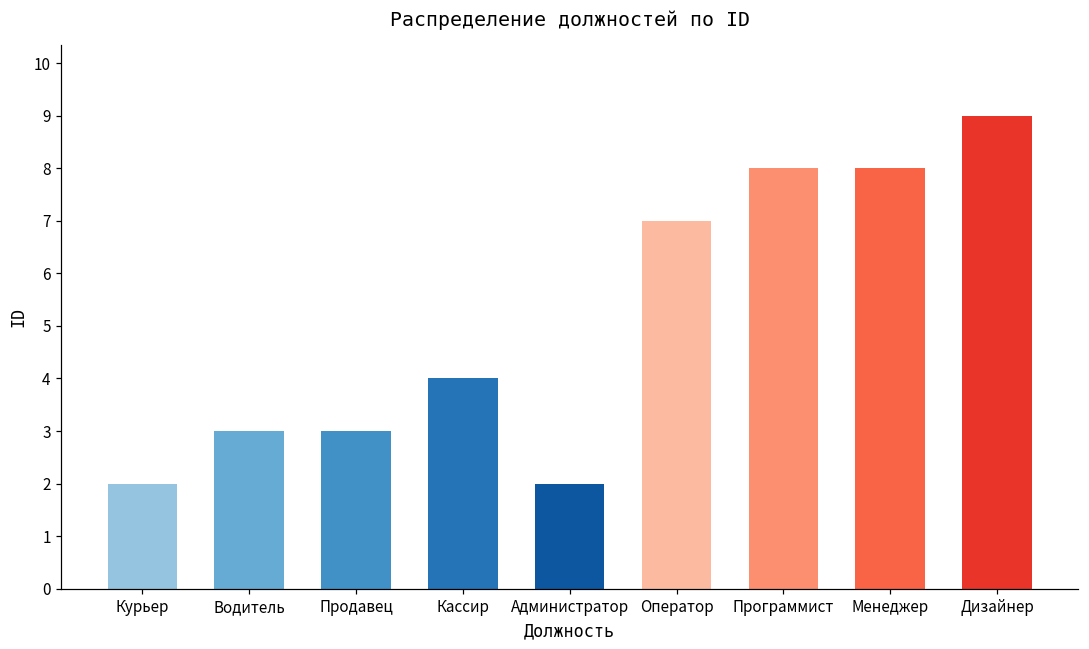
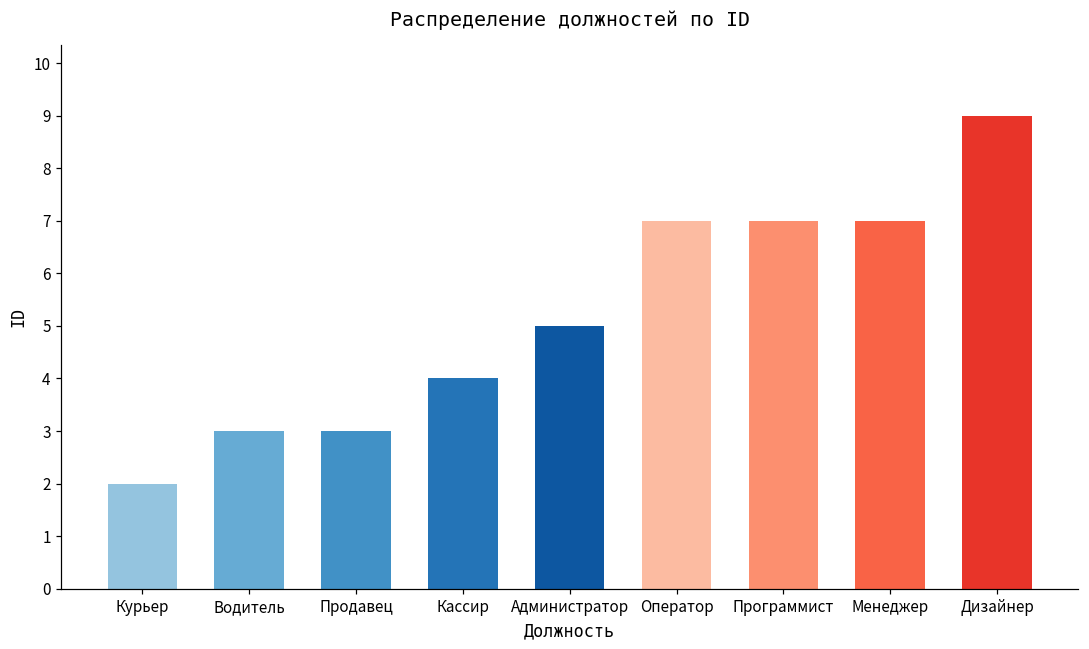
  {
    "Курьер": 2,
    "Водитель": 3,
    "Продавец": 3,
    "Кассир": 4,
-   "Администратор": 2,
+   "Администратор": 5,
    "Оператор": 7,
-   "Программист": 8,
-   "Менеджер": 8,
+   "Программист": 7,
+   "Менеджер": 7,
    "Дизайнер": 9
  }
